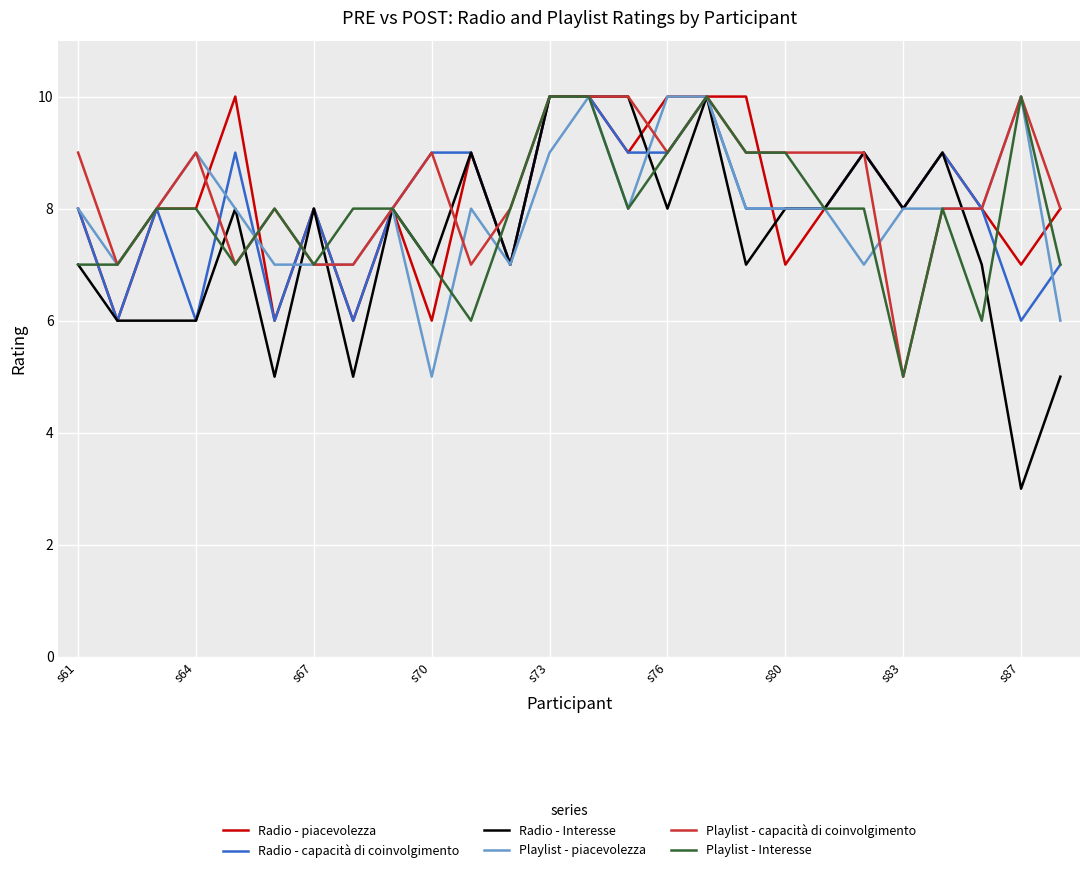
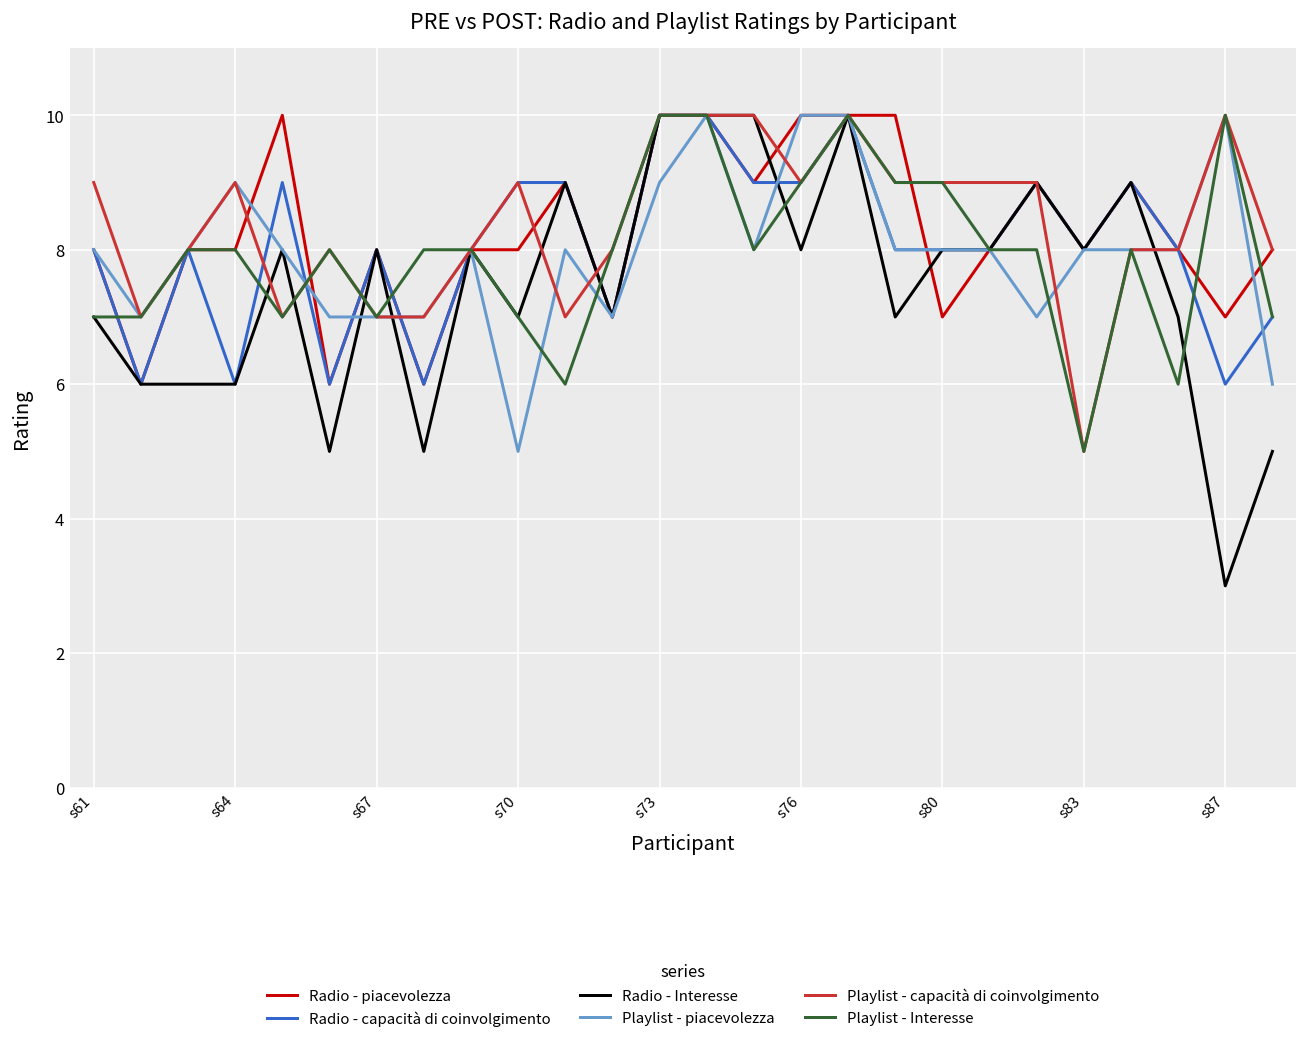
  {
    "Radio - piacevolezza": {
-     "s70": 6,
+     "s70": 8,
      "s80": 7,
      "s87": 7
    },
    "Radio - capacità di coinvolgimento": {
      "s87": 6
    },
    "Radio - Interesse": {
      "s76": 8,
      "s87": 3
    },
    "Playlist - piacevolezza": {
      "s70": 5,
      "s73": 9
    },
    "Playlist - capacità di coinvolgimento": {
      "s61": 9
    }
  }
